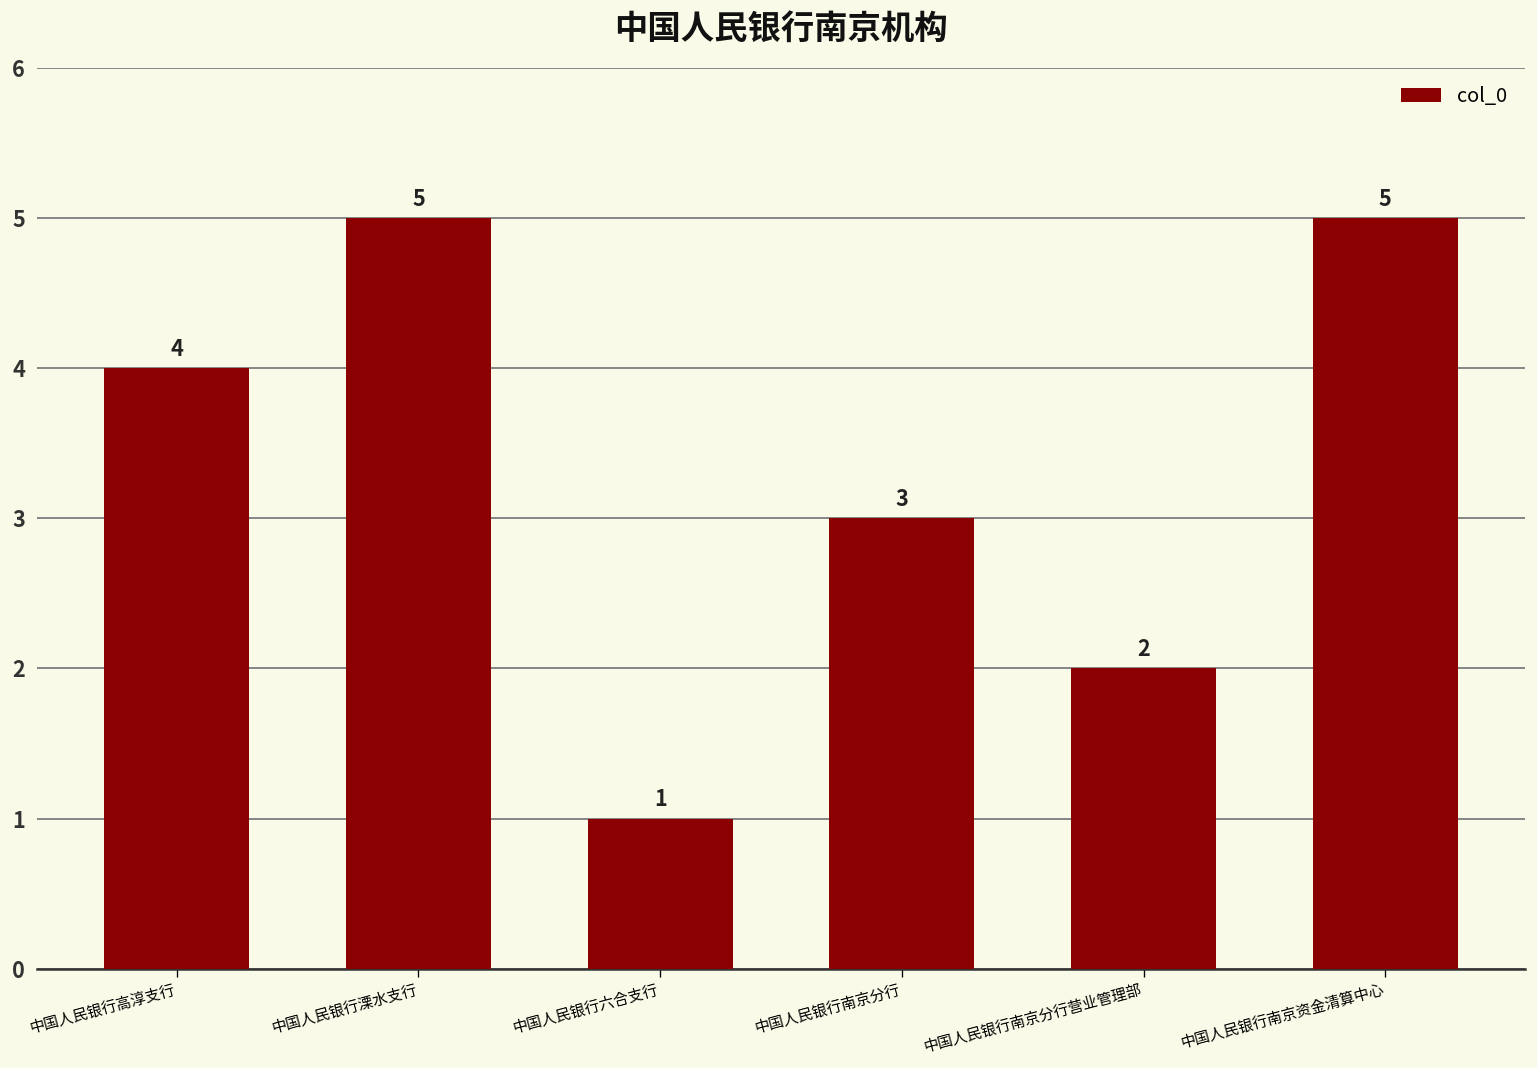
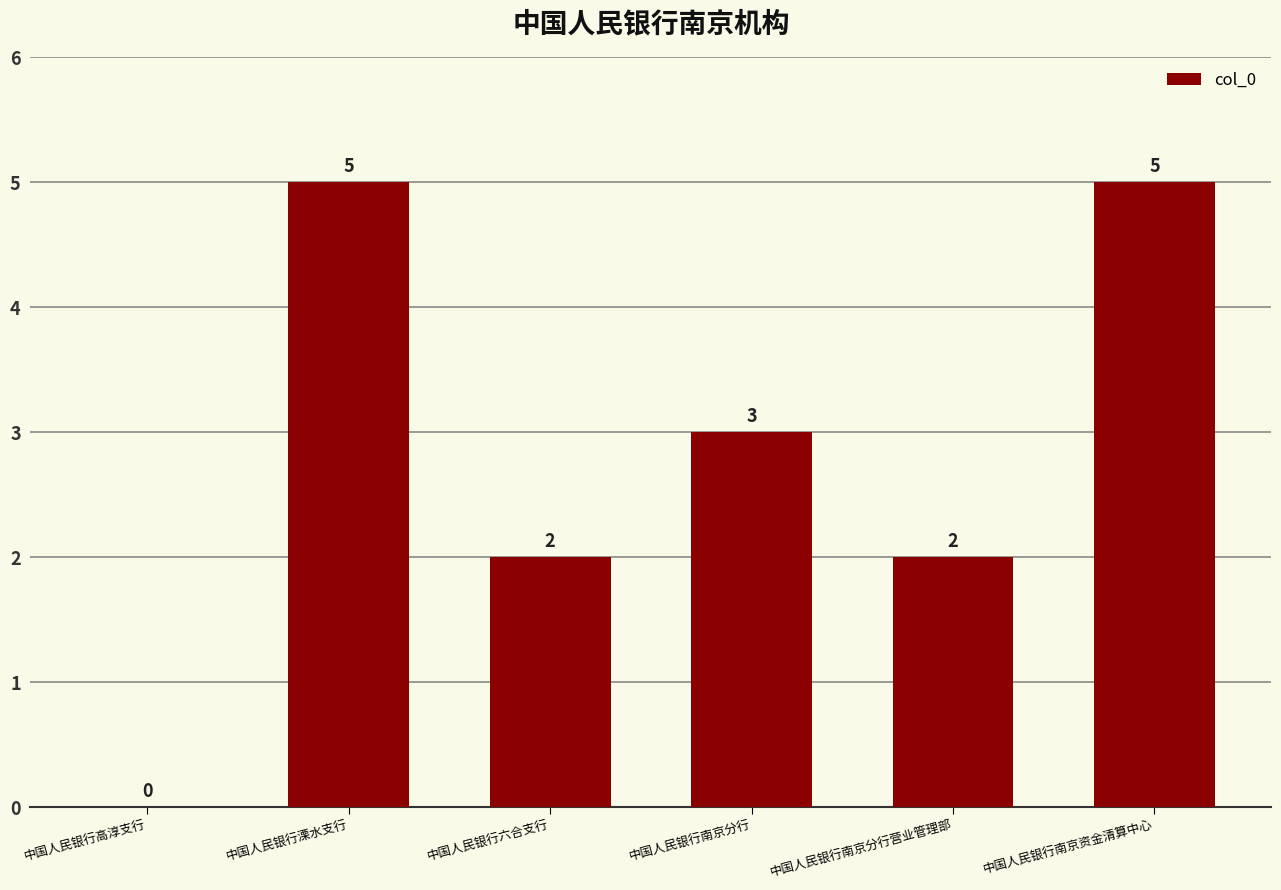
  {
-   "中国人民银行高淳支行": 4,
+   "中国人民银行高淳支行": 0,
    "中国人民银行溧水支行": 5,
-   "中国人民银行六合支行": 1,
+   "中国人民银行六合支行": 2,
    "中国人民银行南京分行": 3,
    "中国人民银行南京分行营业管理部": 2,
    "中国人民银行南京资金清算中心": 5
  }
